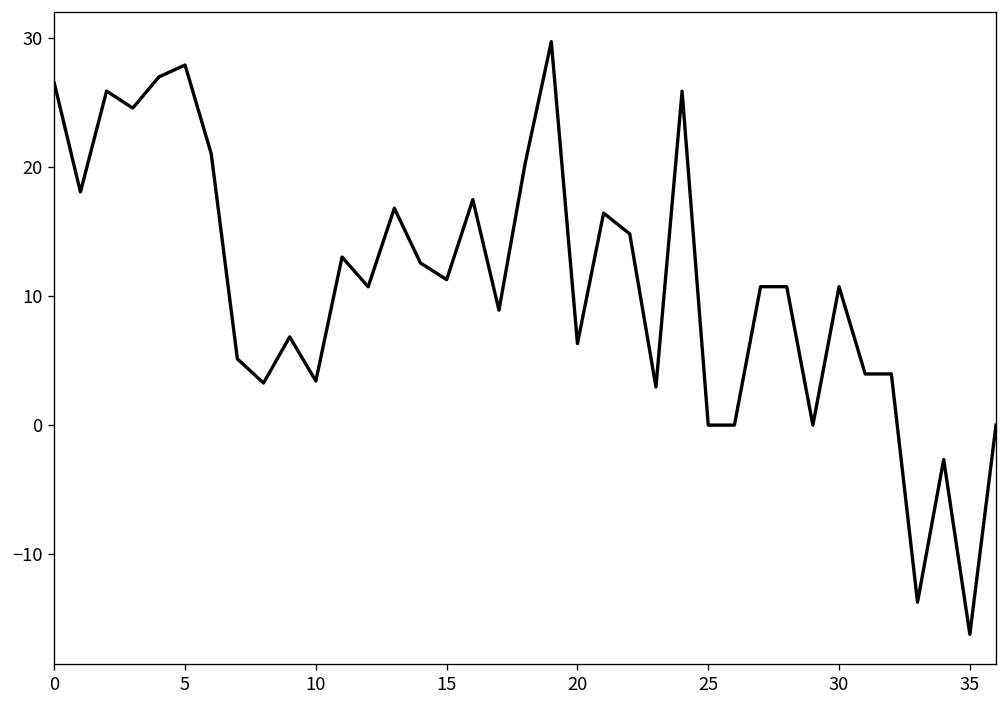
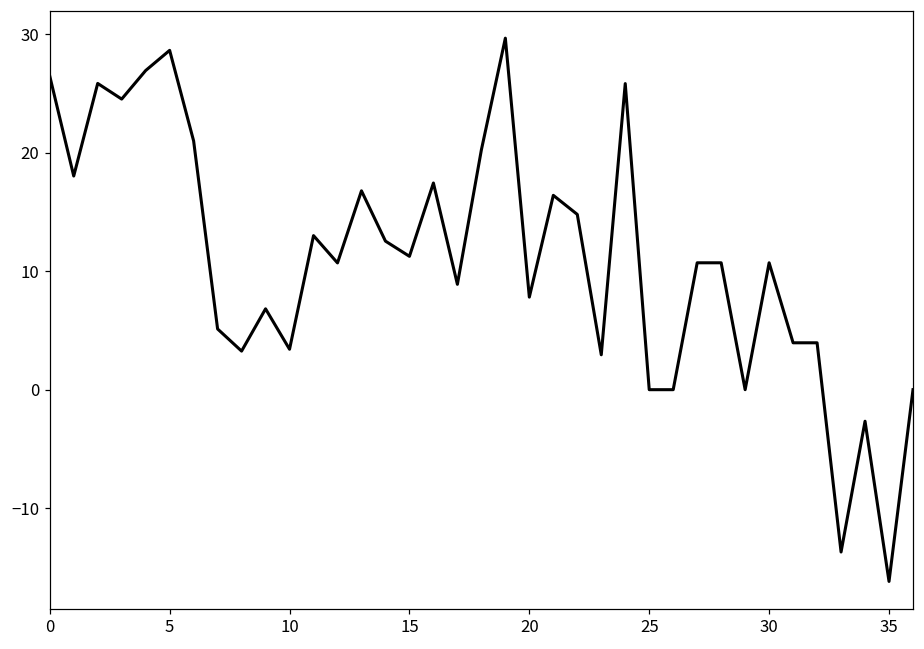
  {
    "0": 26.5,
-   "5": 27.9,
+   "5": 28.7,
    "10": 3.4,
-   "20": 6.3,
+   "20": 7.8,
    "30": 10.7,
    "35": -16.2
  }
